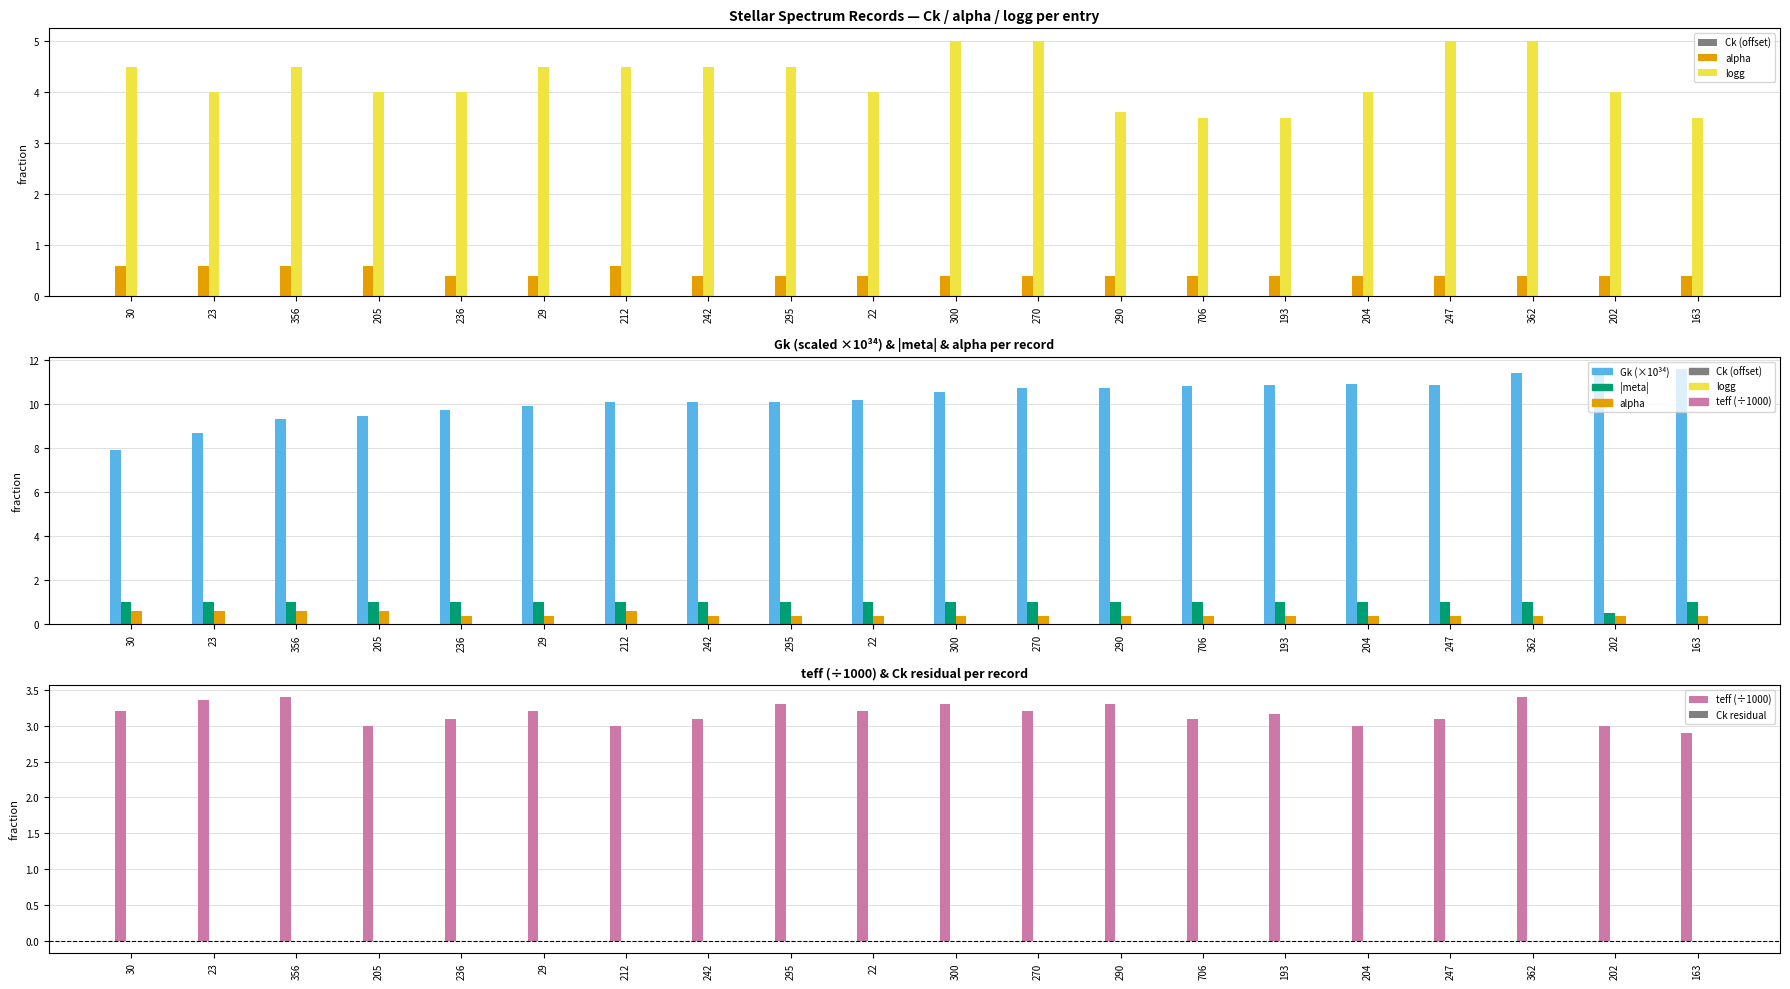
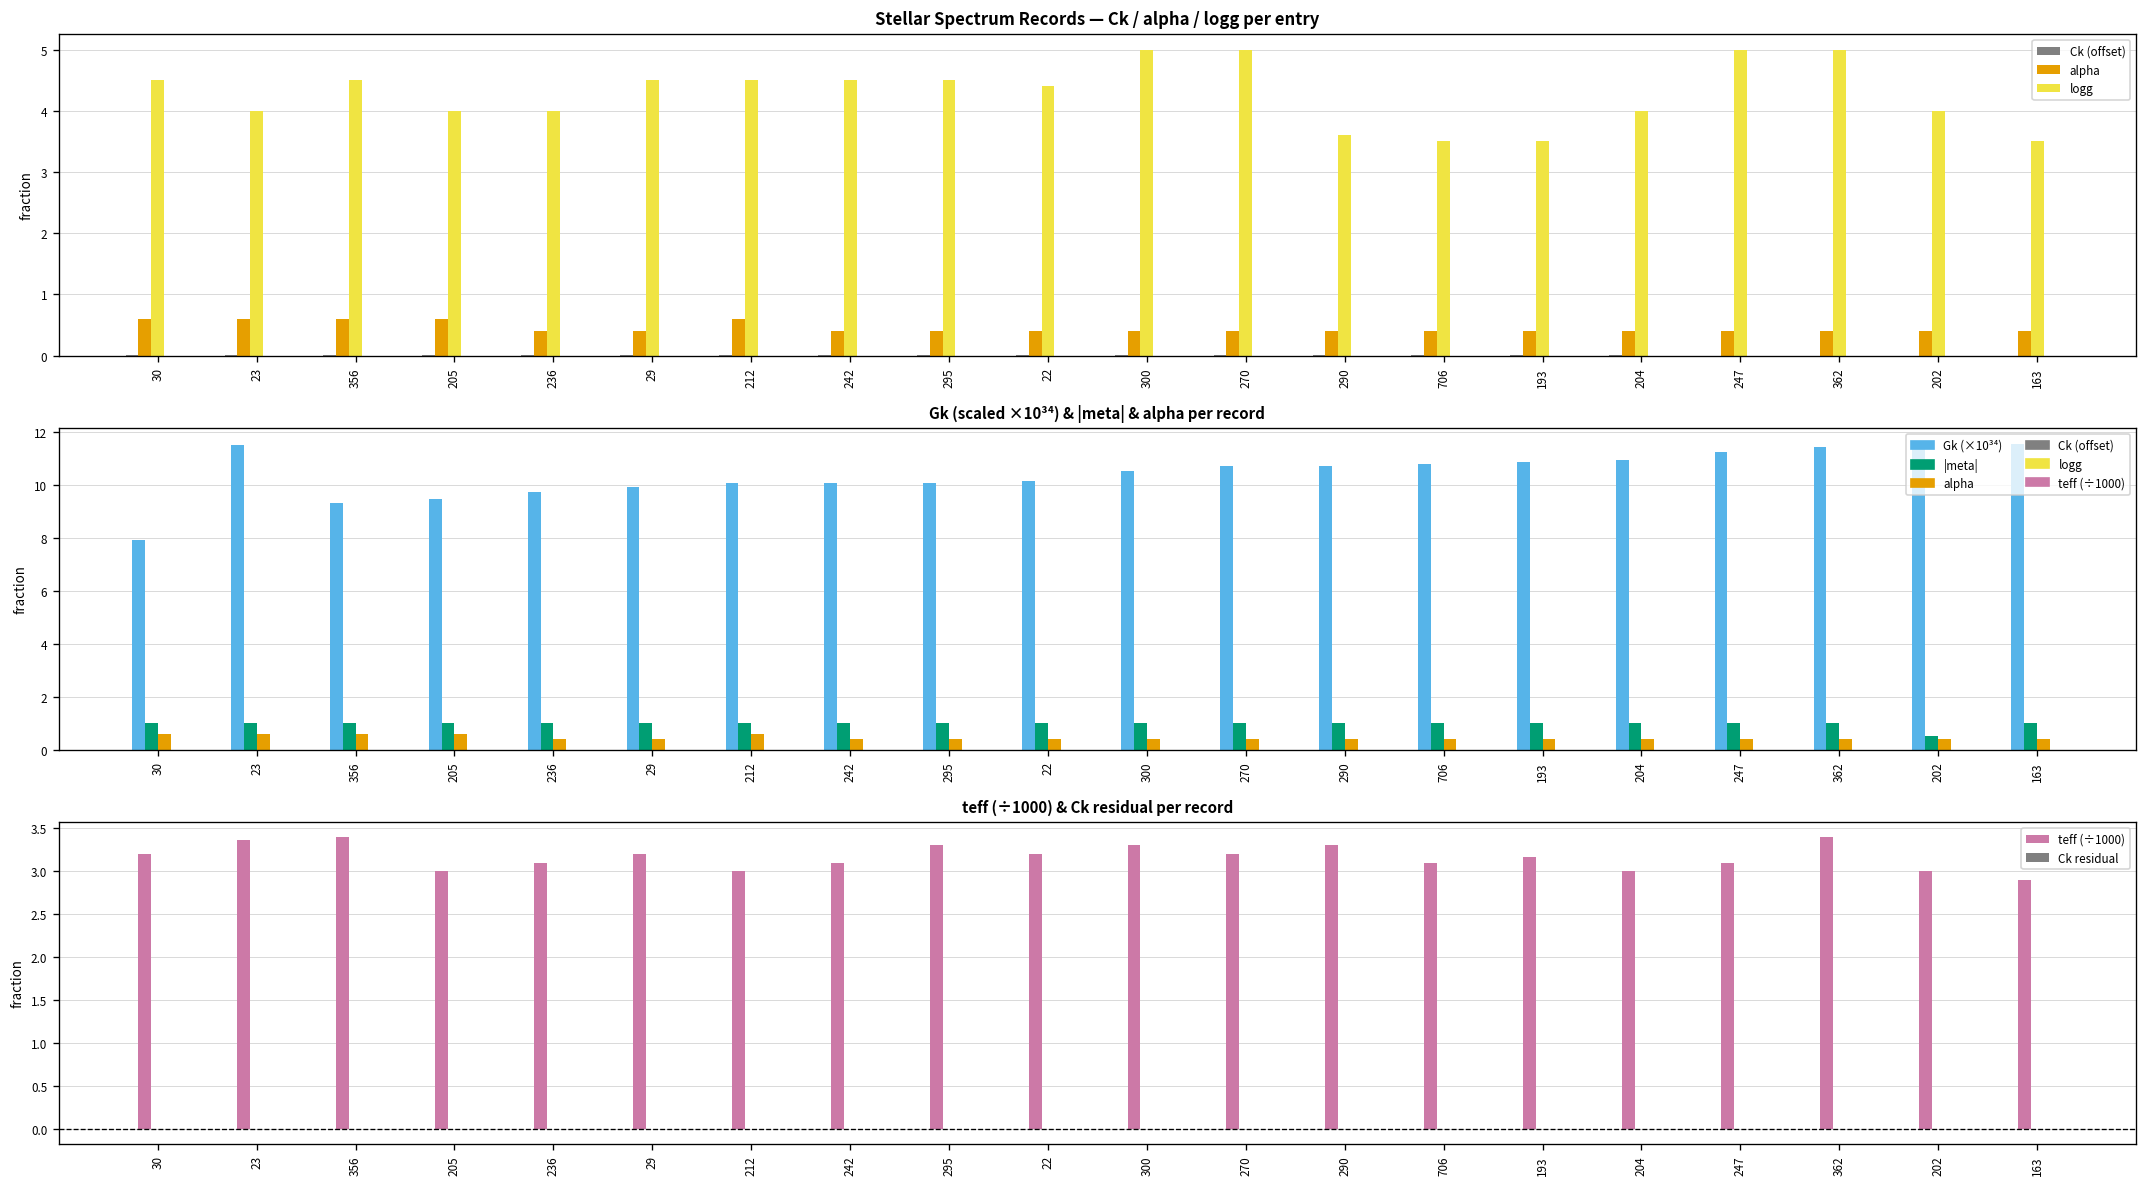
  {
    "Stellar Spectrum Records — Ck / alpha / logg per entry": {
      "alpha": {
        "30": 0.6,
        "23": 0.6,
        "356": 0.6,
        "205": 0.6,
        "236": 0.4,
        "29": 0.4,
        "212": 0.6,
        "242": 0.4,
        "295": 0.4,
        "22": 0.4,
        "300": 0.4,
        "270": 0.4,
        "290": 0.4,
        "706": 0.4,
        "193": 0.4,
        "204": 0.4,
        "247": 0.4,
        "362": 0.4,
        "202": 0.4,
        "163": 0.4
      },
      "logg": {
        "30": 4.5,
        "23": 4.0,
        "356": 4.5,
        "205": 4.0,
        "236": 4.0,
        "29": 4.5,
        "212": 4.5,
        "242": 4.5,
        "295": 4.5,
-       "22": 4.0,
+       "22": 4.4,
        "300": 5.0,
        "270": 5.0,
        "290": 3.6,
        "706": 3.5,
        "193": 3.5,
        "204": 4.0,
        "247": 5.0,
        "362": 5.0,
        "202": 4.0,
        "163": 3.5
      }
    },
    "Gk (scaled ×10³⁴) & |meta| & alpha per record": {
      "Gk (×10³⁴)": {
        "30": 7.9,
-       "23": 8.7,
+       "23": 11.5,
        "356": 9.3,
        "205": 9.5,
        "236": 9.7,
        "29": 9.9,
        "212": 10.1,
        "242": 10.1,
        "295": 10.1,
        "22": 10.2,
        "300": 10.5,
        "270": 10.7,
        "290": 10.7,
        "706": 10.8,
        "193": 10.9,
        "204": 10.9,
-       "247": 10.9,
+       "247": 11.3,
        "362": 11.4
      },
      "|meta|": {
        "30": 1.0,
        "23": 1.0,
        "356": 1.0,
        "205": 1.0,
        "236": 1.0,
        "29": 1.0,
        "212": 1.0,
        "242": 1.0,
        "295": 1.0,
        "22": 1.0,
        "300": 1.0,
        "270": 1.0,
        "290": 1.0,
        "706": 1.0,
        "193": 1.0,
        "204": 1.0,
        "247": 1.0,
        "362": 1.0,
        "202": 0.5,
        "163": 1.0
      },
      "alpha": {
        "30": 0.6,
        "23": 0.6,
        "356": 0.6,
        "205": 0.6,
        "236": 0.4,
        "29": 0.4,
        "212": 0.6,
        "242": 0.4,
        "295": 0.4,
        "22": 0.4,
        "300": 0.4,
        "270": 0.4,
        "290": 0.4,
        "706": 0.4,
        "193": 0.4,
        "204": 0.4,
        "247": 0.4,
        "362": 0.4,
        "202": 0.4,
        "163": 0.4
      }
    },
    "teff (÷1000) & Ck residual per record": {
      "teff (÷1000)": {
        "30": 3.2,
        "23": 3.4,
        "356": 3.4,
        "205": 3.0,
        "236": 3.1,
        "29": 3.2,
        "212": 3.0,
        "242": 3.1,
        "295": 3.3,
        "22": 3.2,
        "300": 3.3,
        "270": 3.2,
        "290": 3.3,
        "706": 3.1,
        "193": 3.2,
        "204": 3.0,
        "247": 3.1,
        "362": 3.4,
        "202": 3.0,
        "163": 2.9
      }
    }
  }
